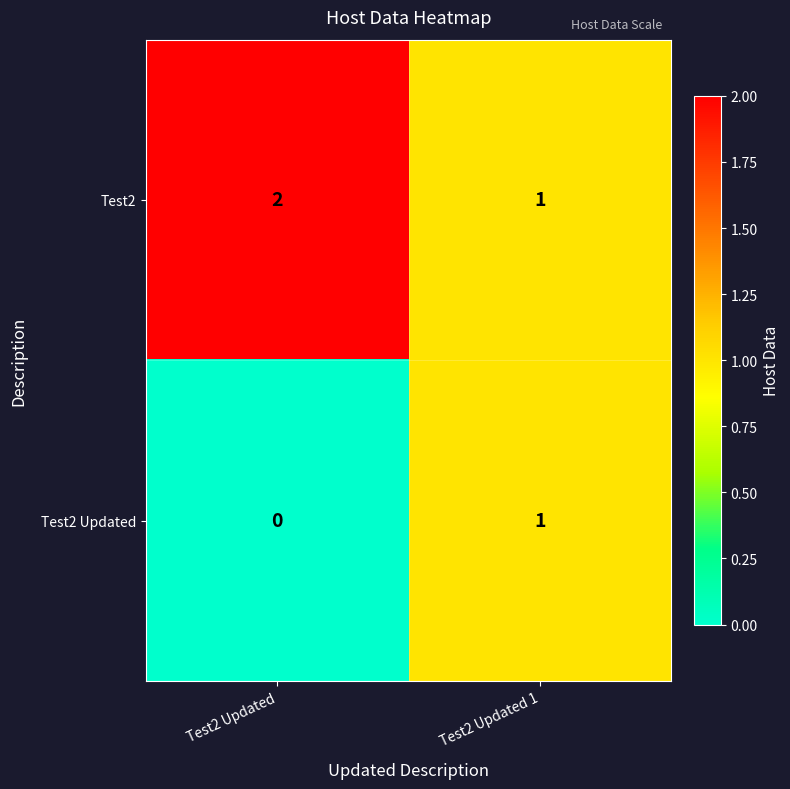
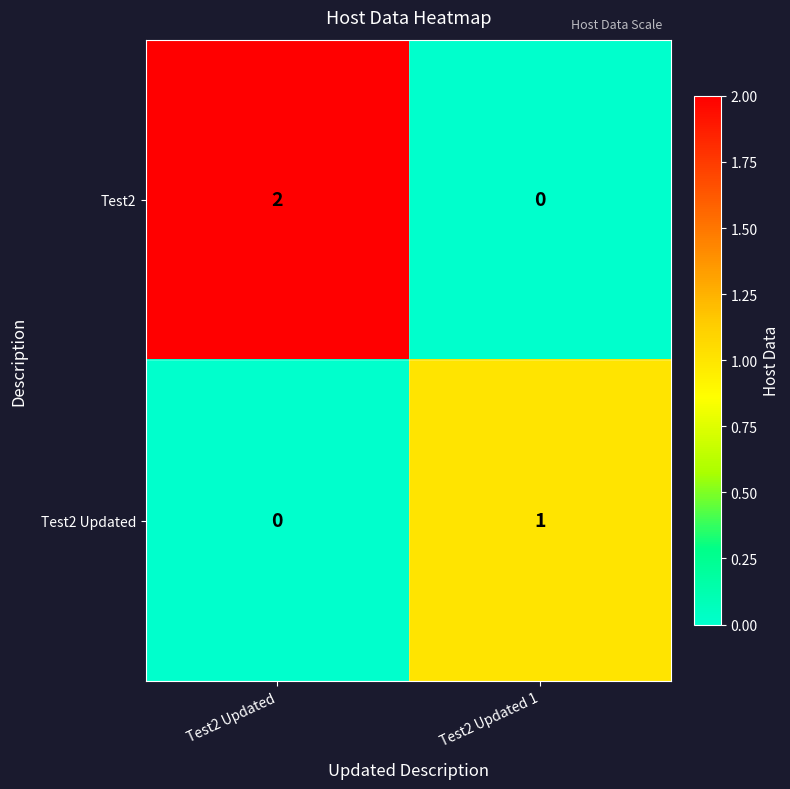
  {
    "Test2": {
      "Test2 Updated": 2,
-     "Test2 Updated 1": 1
+     "Test2 Updated 1": 0
    },
    "Test2 Updated": {
      "Test2 Updated": 0,
      "Test2 Updated 1": 1
    }
  }
